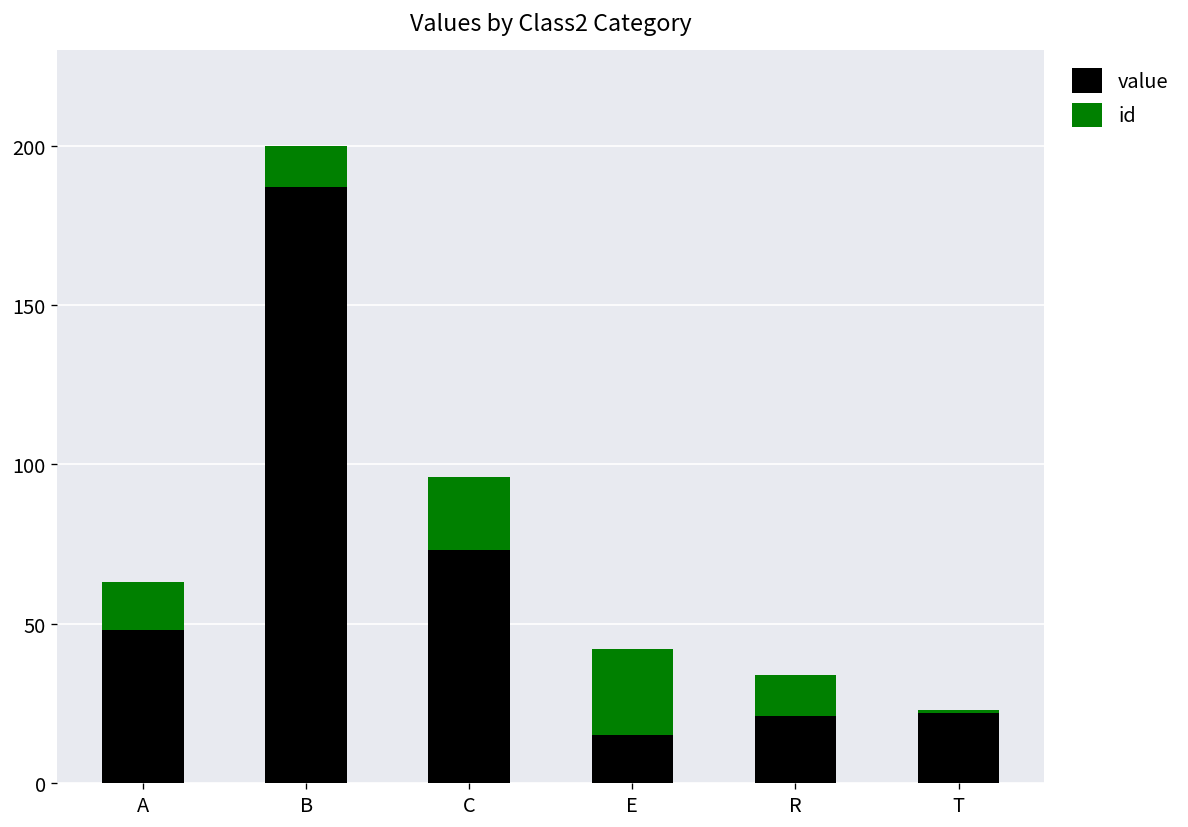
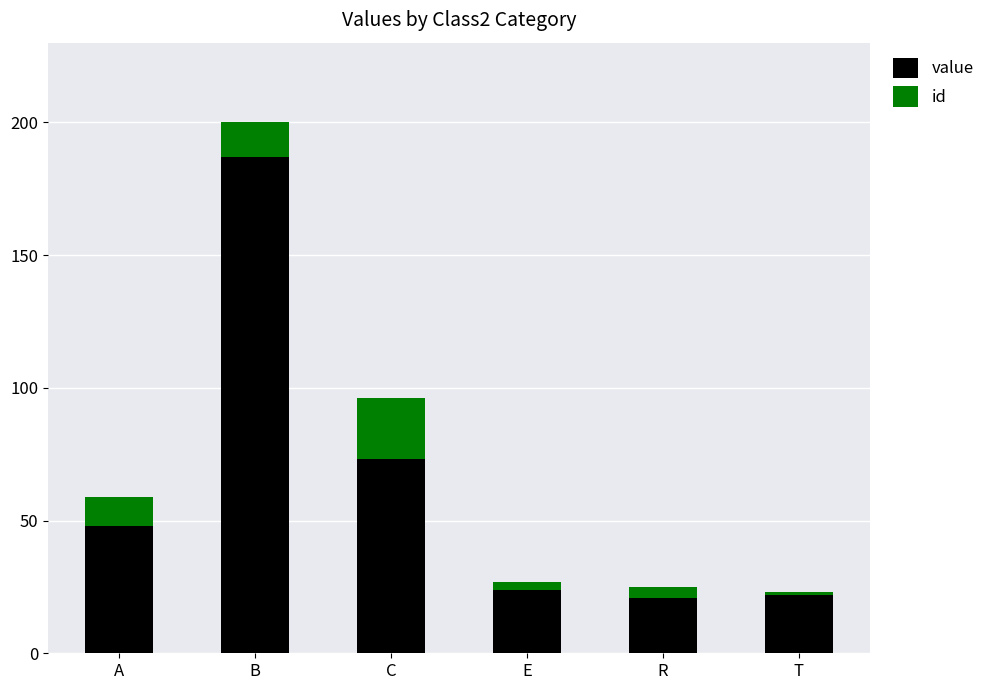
  {
    "value": {
      "A": 48,
      "B": 187,
      "C": 73,
-     "E": 15,
+     "E": 24,
      "R": 21,
      "T": 22
    },
    "id": {
-     "A": 15,
+     "A": 11,
      "B": 13,
      "C": 23,
-     "E": 27,
-     "R": 13,
+     "E": 3,
+     "R": 4,
      "T": 1
    }
  }
